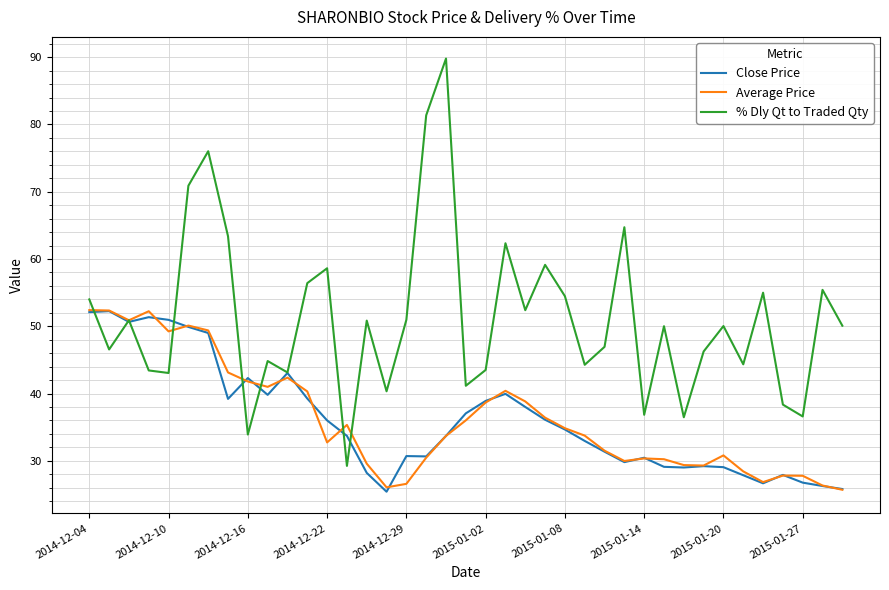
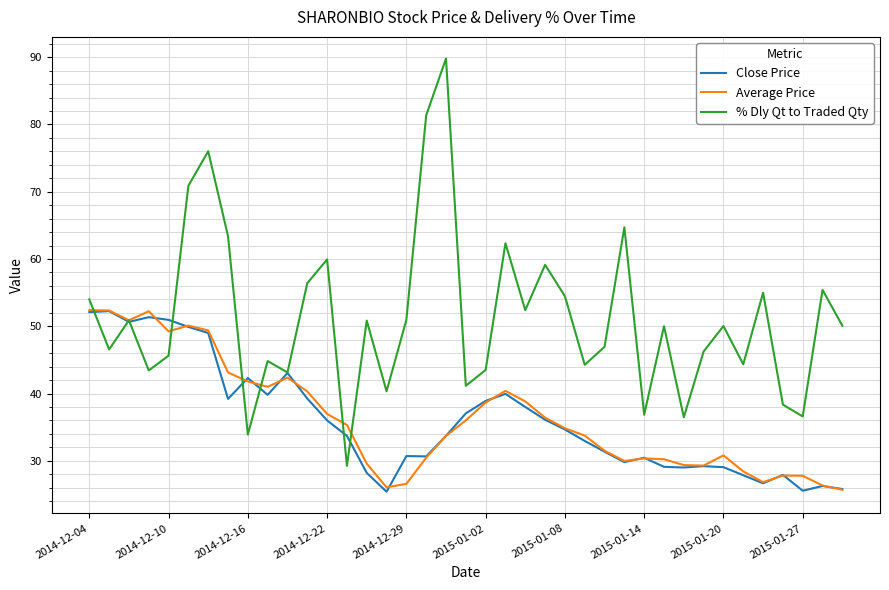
  {
    "Close Price": {
      "2014-12-10": 51,
      "2014-12-16": 42,
      "2014-12-22": 36,
      "2014-12-29": 31,
      "2015-01-20": 29,
-     "2015-01-27": 27
+     "2015-01-27": 26
    },
    "Average Price": {
      "2014-12-10": 49,
      "2014-12-16": 42,
-     "2014-12-22": 33,
+     "2014-12-22": 37,
      "2014-12-29": 27,
      "2015-01-20": 31,
      "2015-01-27": 28
    },
    "% Dly Qt to Traded Qty": {
      "2014-12-04": 54,
-     "2014-12-10": 43,
+     "2014-12-10": 46,
      "2014-12-16": 34,
-     "2014-12-22": 59,
+     "2014-12-22": 60,
      "2014-12-29": 51,
      "2015-01-02": 44,
      "2015-01-08": 54,
      "2015-01-14": 37,
      "2015-01-20": 50,
      "2015-01-27": 37
    }
  }
